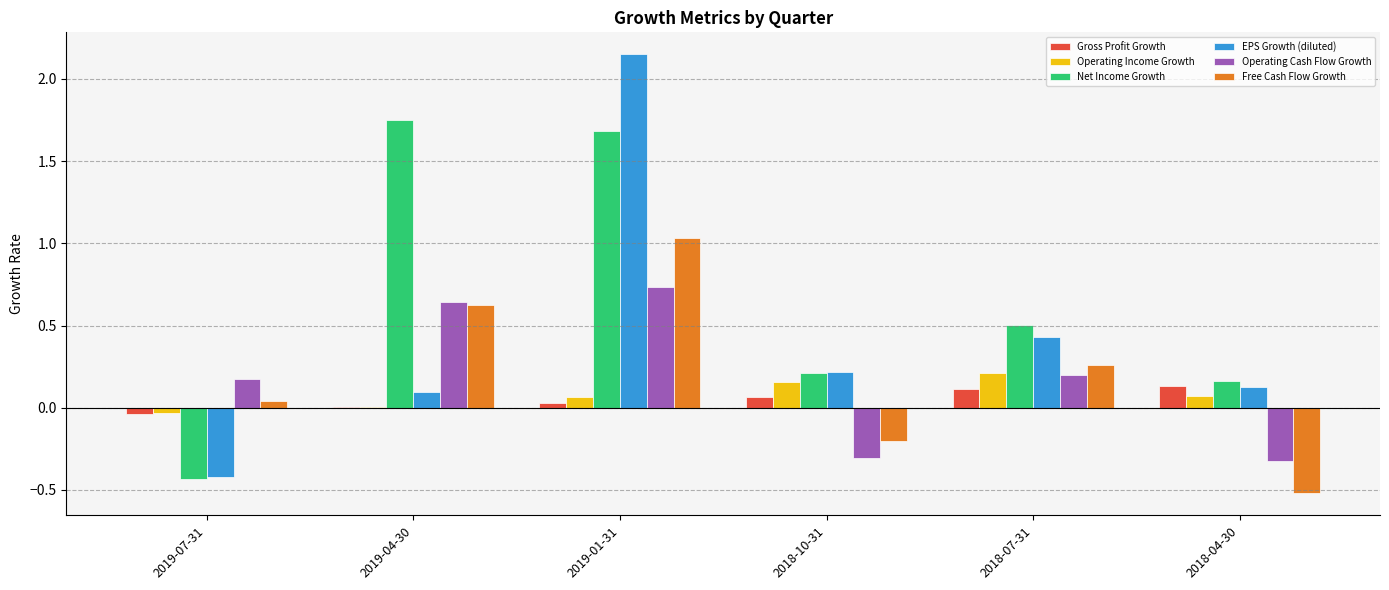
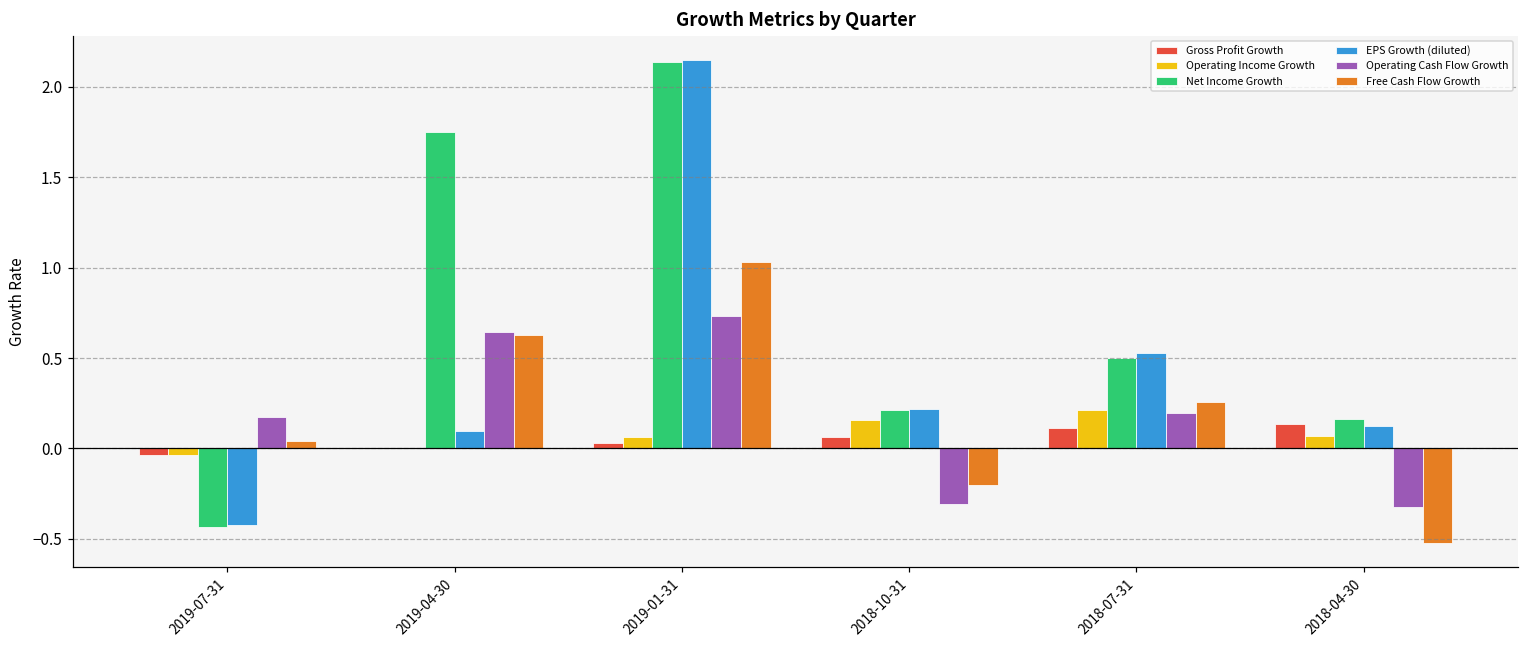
  {
    "Operating Income Growth": {
      "2019-07-31": -0.04,
      "2019-01-31": 0.06,
      "2018-10-31": 0.16,
      "2018-07-31": 0.21,
      "2018-04-30": 0.07
    },
    "Net Income Growth": {
      "2019-07-31": -0.43,
      "2019-04-30": 1.75,
-     "2019-01-31": 1.69,
+     "2019-01-31": 2.14,
      "2018-10-31": 0.21,
      "2018-07-31": 0.50,
      "2018-04-30": 0.16
    },
    "EPS Growth (diluted)": {
      "2019-07-31": -0.42,
      "2019-04-30": 0.09,
      "2019-01-31": 2.15,
      "2018-10-31": 0.22,
-     "2018-07-31": 0.43,
+     "2018-07-31": 0.53,
      "2018-04-30": 0.13
    },
    "Operating Cash Flow Growth": {
      "2019-07-31": 0.18,
      "2019-04-30": 0.64,
      "2019-01-31": 0.73,
      "2018-10-31": -0.31,
      "2018-07-31": 0.20,
      "2018-04-30": -0.32
    }
  }
